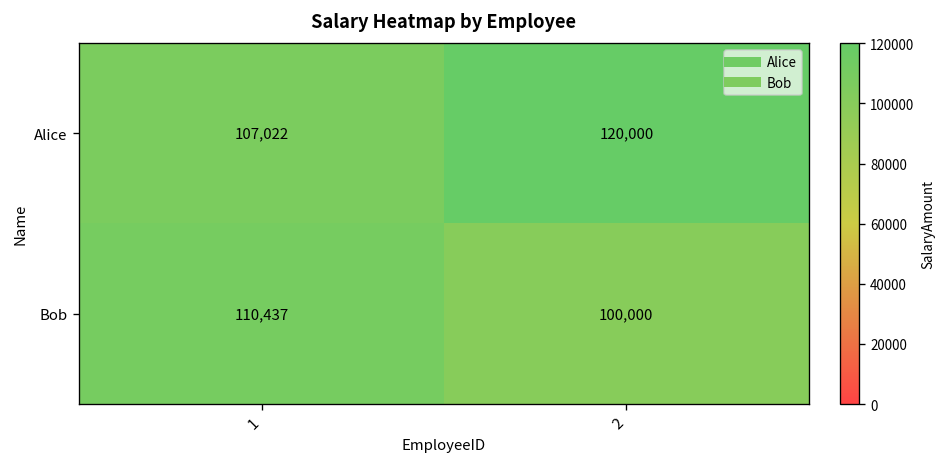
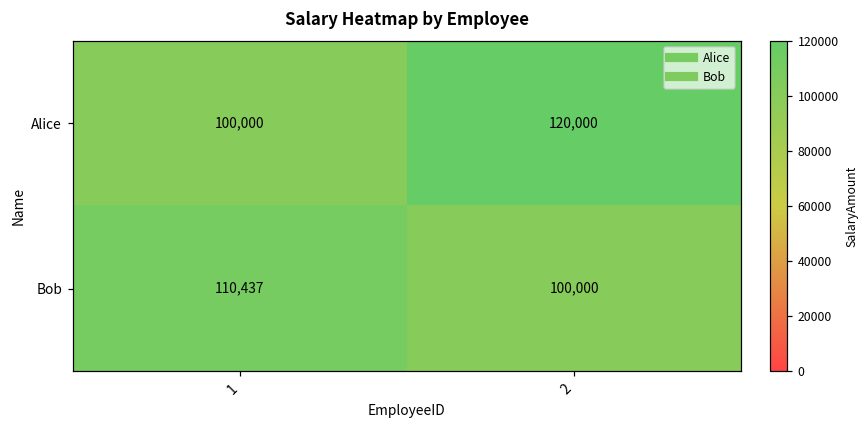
  {
    "Alice": {
-     "1": "107,022",
+     "1": "100,000",
      "2": "120,000"
    },
    "Bob": {
      "1": "110,437",
      "2": "100,000"
    }
  }
